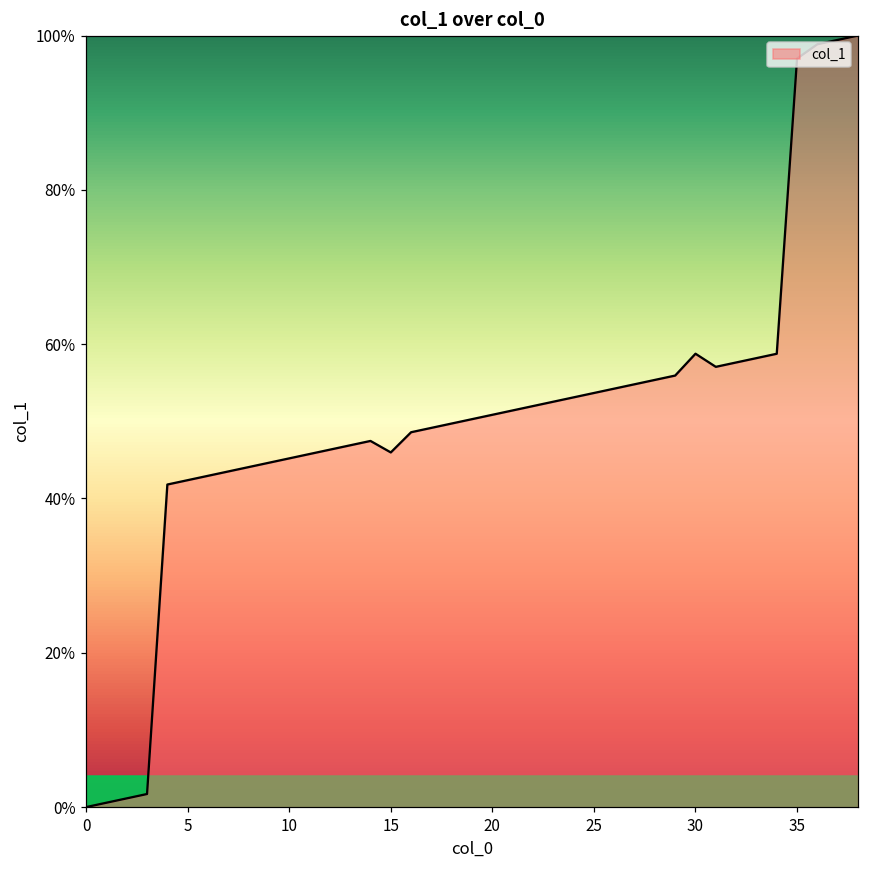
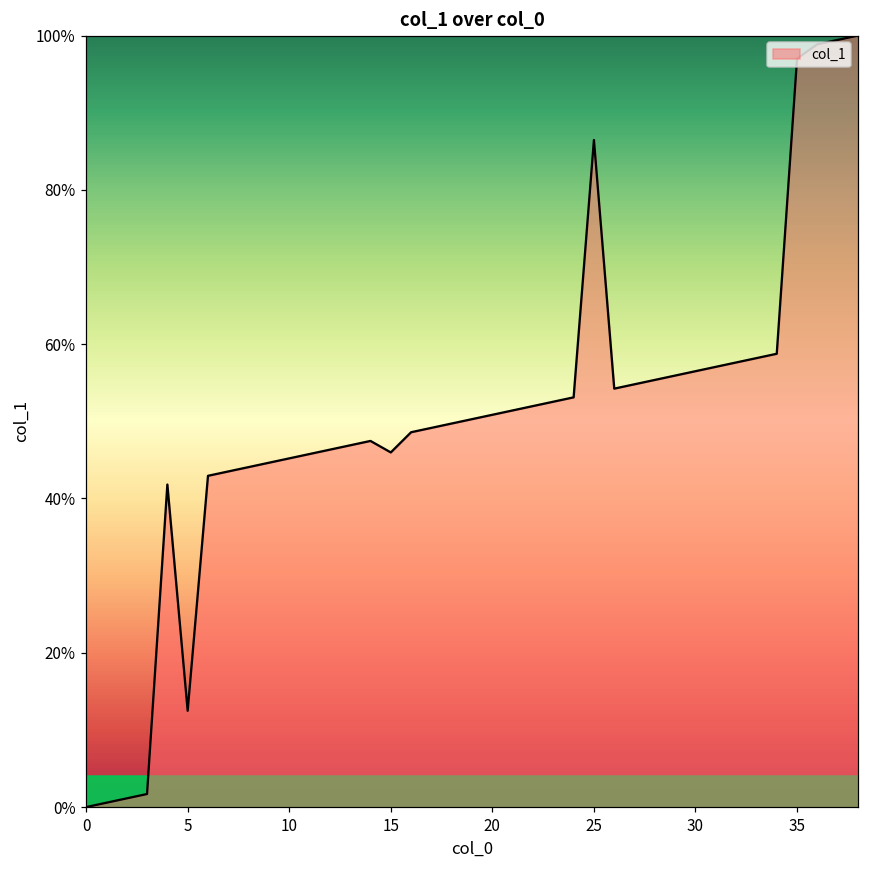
  {
-   "5": "42%",
+   "5": "12%",
    "10": "45%",
    "15": "46%",
    "20": "51%",
-   "25": "54%",
-   "30": "59%"
+   "25": "86%",
+   "30": "56%"
  }
